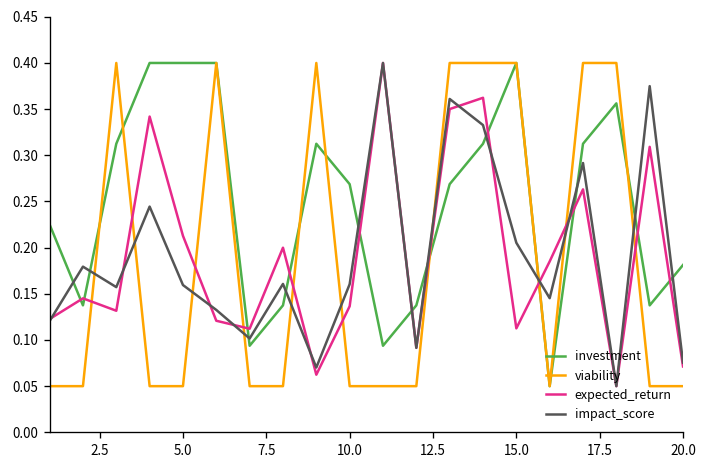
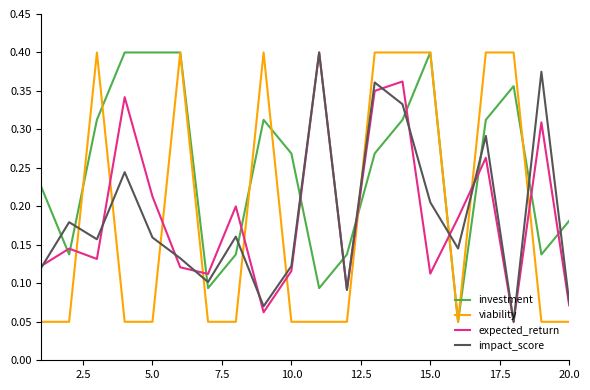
  {
    "investment": {
      "5.0": 0.40,
      "10.0": 0.27,
      "20.0": 0.18
    },
    "viability": {
      "5.0": 0.05,
      "10.0": 0.05,
      "20.0": 0.05
    },
    "expected_return": {
      "5.0": 0.21,
-     "10.0": 0.14,
+     "10.0": 0.12,
      "15.0": 0.11,
      "20.0": 0.07
    },
    "impact_score": {
      "5.0": 0.16,
-     "10.0": 0.16,
+     "10.0": 0.12,
      "15.0": 0.21,
      "20.0": 0.08
    }
  }
